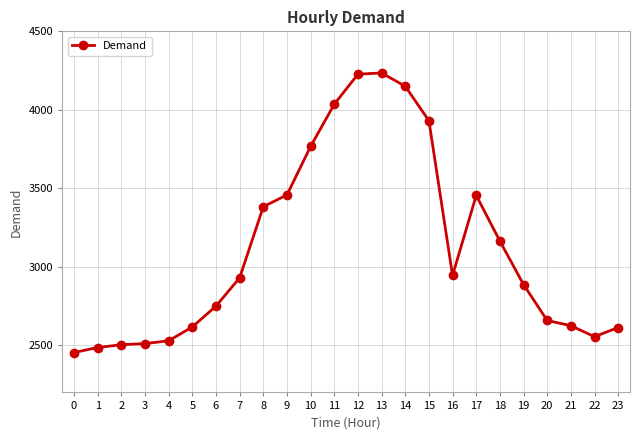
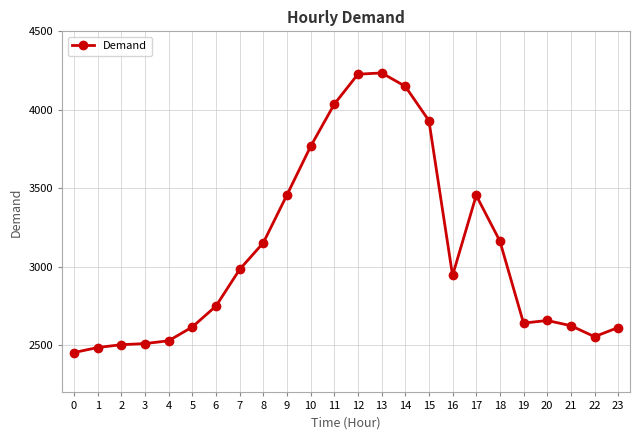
  {
    "0": 2450,
    "1": 2490,
    "2": 2500,
    "3": 2510,
    "4": 2530,
    "5": 2620,
    "6": 2750,
-   "7": 2930,
-   "8": 3380,
+   "7": 2980,
+   "8": 3150,
    "9": 3460,
    "10": 3770,
    "11": 4040,
    "12": 4230,
    "13": 4240,
    "14": 4150,
    "15": 3930,
    "16": 2940,
    "17": 3460,
    "18": 3160,
-   "19": 2890,
+   "19": 2640,
    "20": 2660,
    "21": 2630,
    "22": 2560,
    "23": 2610
  }
